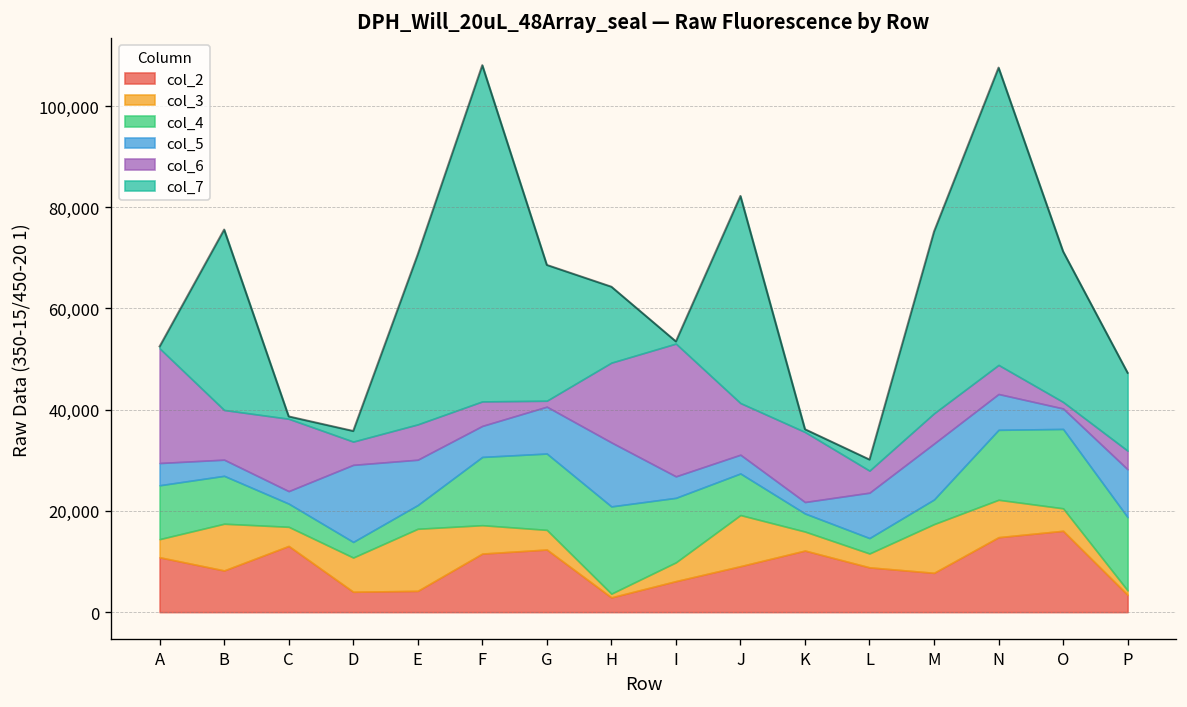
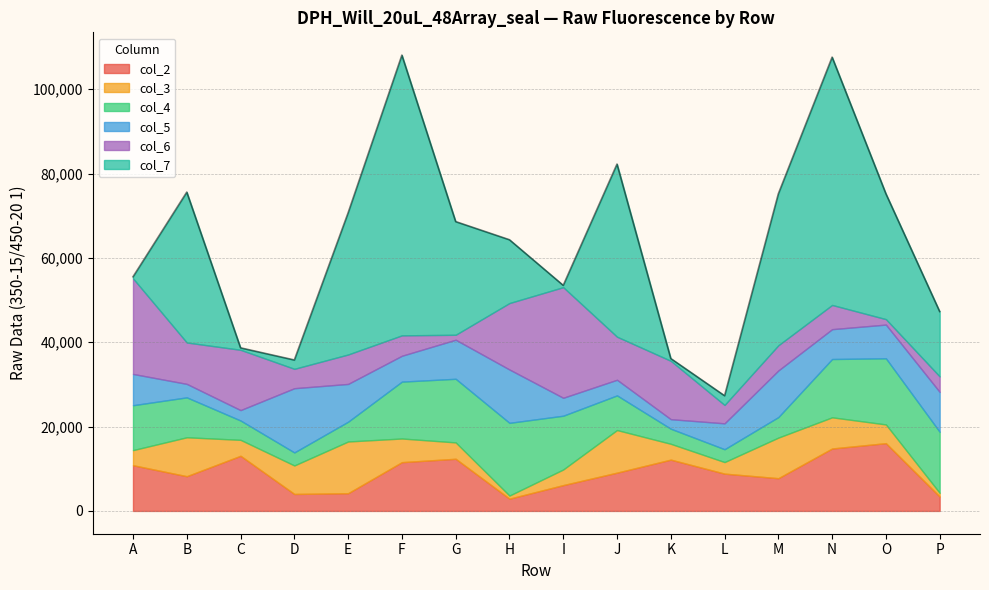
  {
    "col_2": {
      "A": "11,000",
      "B": "8,000",
      "C": "13,000",
      "D": "4,000",
      "E": "4,000",
      "F": "12,000",
      "G": "12,000",
      "H": "3,000",
      "I": "6,000",
      "J": "9,000",
      "K": "12,000",
      "L": "9,000",
      "M": "8,000",
      "N": "15,000",
      "O": "16,000",
      "P": "3,000"
    },
    "col_3": {
      "A": "4,000",
      "B": "9,000",
      "C": "4,000",
      "D": "7,000",
      "E": "12,000",
      "F": "6,000",
      "G": "4,000",
      "H": "1,000",
      "I": "4,000",
      "J": "10,000",
      "K": "4,000",
      "L": "3,000",
      "M": "10,000",
      "N": "7,000",
      "O": "4,000",
      "P": "1,000"
    },
    "col_5": {
-     "A": "4,000",
+     "A": "7,000",
      "B": "3,000",
      "C": "2,000",
      "D": "15,000",
      "E": "9,000",
      "F": "6,000",
      "G": "9,000",
      "H": "13,000",
      "I": "4,000",
      "J": "4,000",
      "K": "2,000",
-     "L": "9,000",
+     "L": "6,000",
      "M": "11,000",
      "N": "7,000",
-     "O": "4,000",
+     "O": "8,000",
      "P": "9,000"
    },
    "col_6": {
      "B": "10,000",
      "D": "5,000",
      "E": "7,000",
      "F": "5,000",
      "G": "1,000",
      "H": "16,000",
      "J": "10,000",
      "L": "4,000",
      "M": "6,000",
      "N": "6,000",
      "O": "1,000",
      "P": "4,000"
    }
  }
